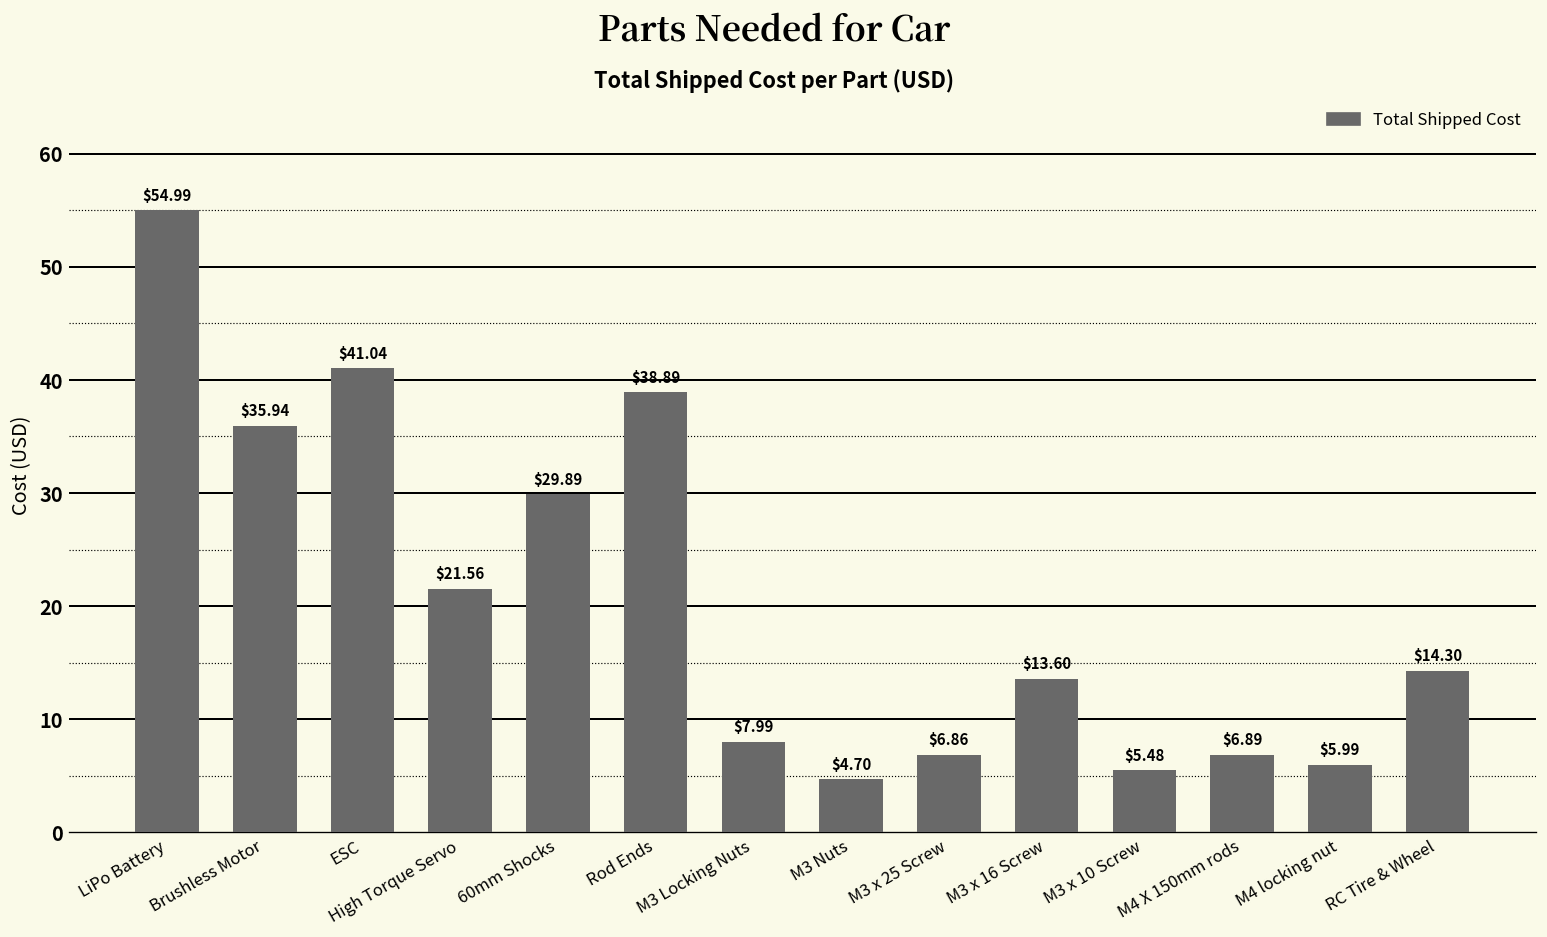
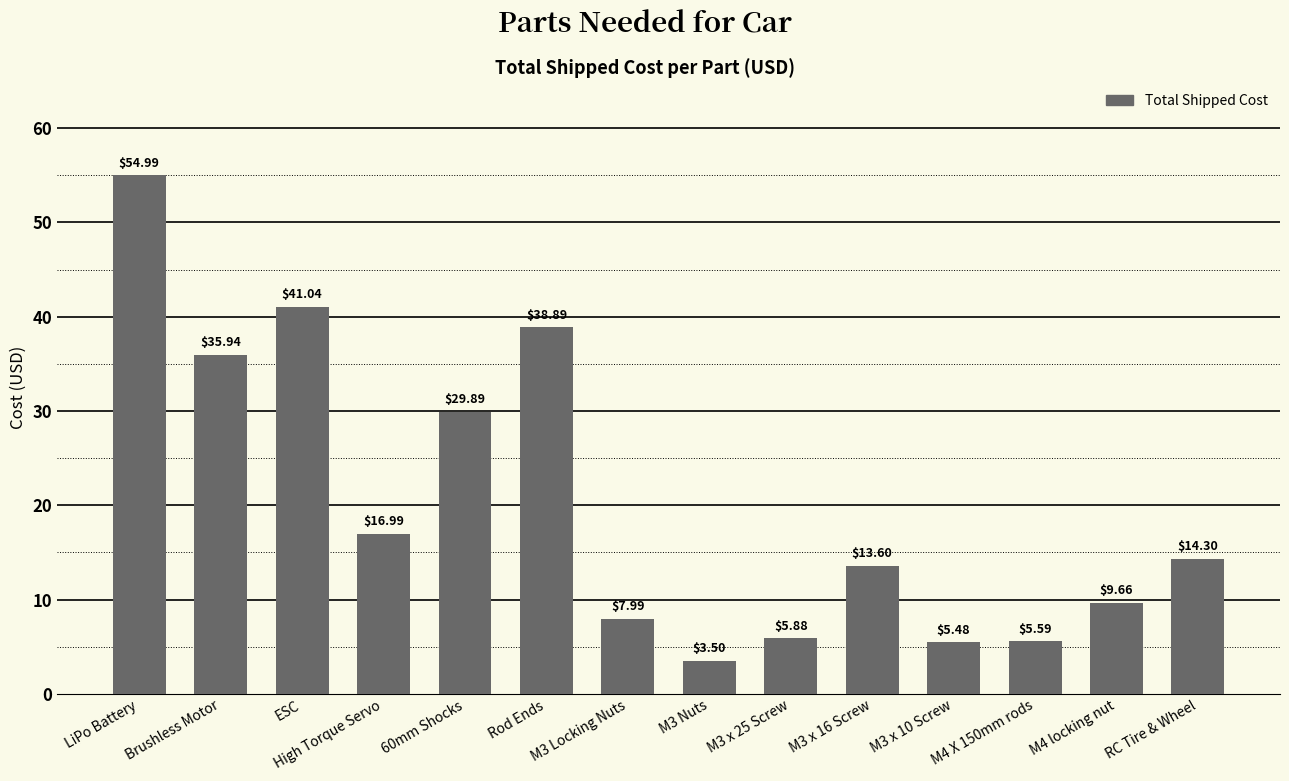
  {
    "LiPo Battery": "$54.99",
    "Brushless Motor": "$35.94",
    "ESC": "$41.04",
-   "High Torque Servo": "$21.56",
+   "High Torque Servo": "$16.99",
    "60mm Shocks": "$29.89",
    "Rod Ends": "$38.89",
    "M3 Locking Nuts": "$7.99",
-   "M3 Nuts": "$4.70",
-   "M3 x 25 Screw": "$6.86",
+   "M3 Nuts": "$3.50",
+   "M3 x 25 Screw": "$5.88",
    "M3 x 16 Screw": "$13.60",
    "M3 x 10 Screw": "$5.48",
-   "M4 X 150mm rods": "$6.89",
-   "M4 locking nut": "$5.99",
+   "M4 X 150mm rods": "$5.59",
+   "M4 locking nut": "$9.66",
    "RC Tire & Wheel": "$14.30"
  }
